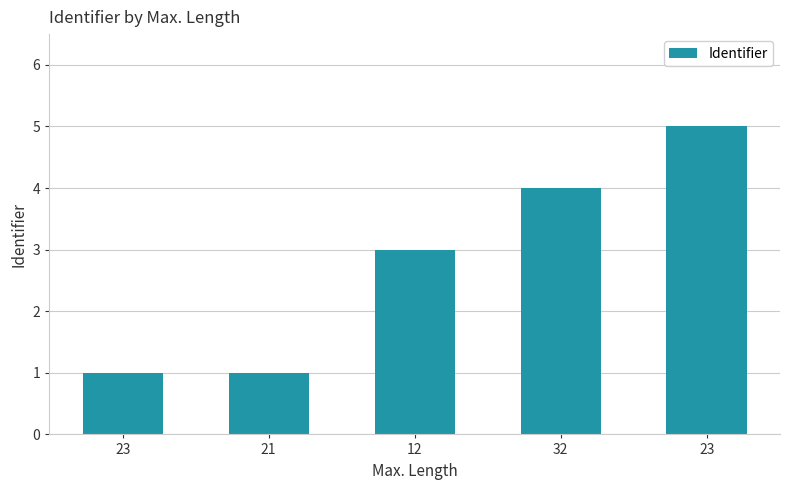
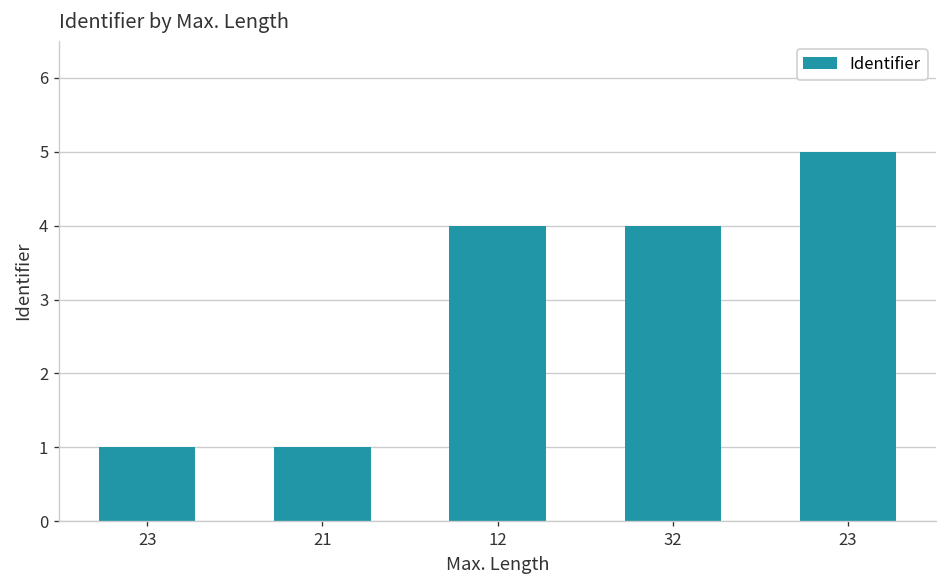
  {
    "21": 1,
-   "12": 3,
+   "12": 4,
    "32": 4
  }
